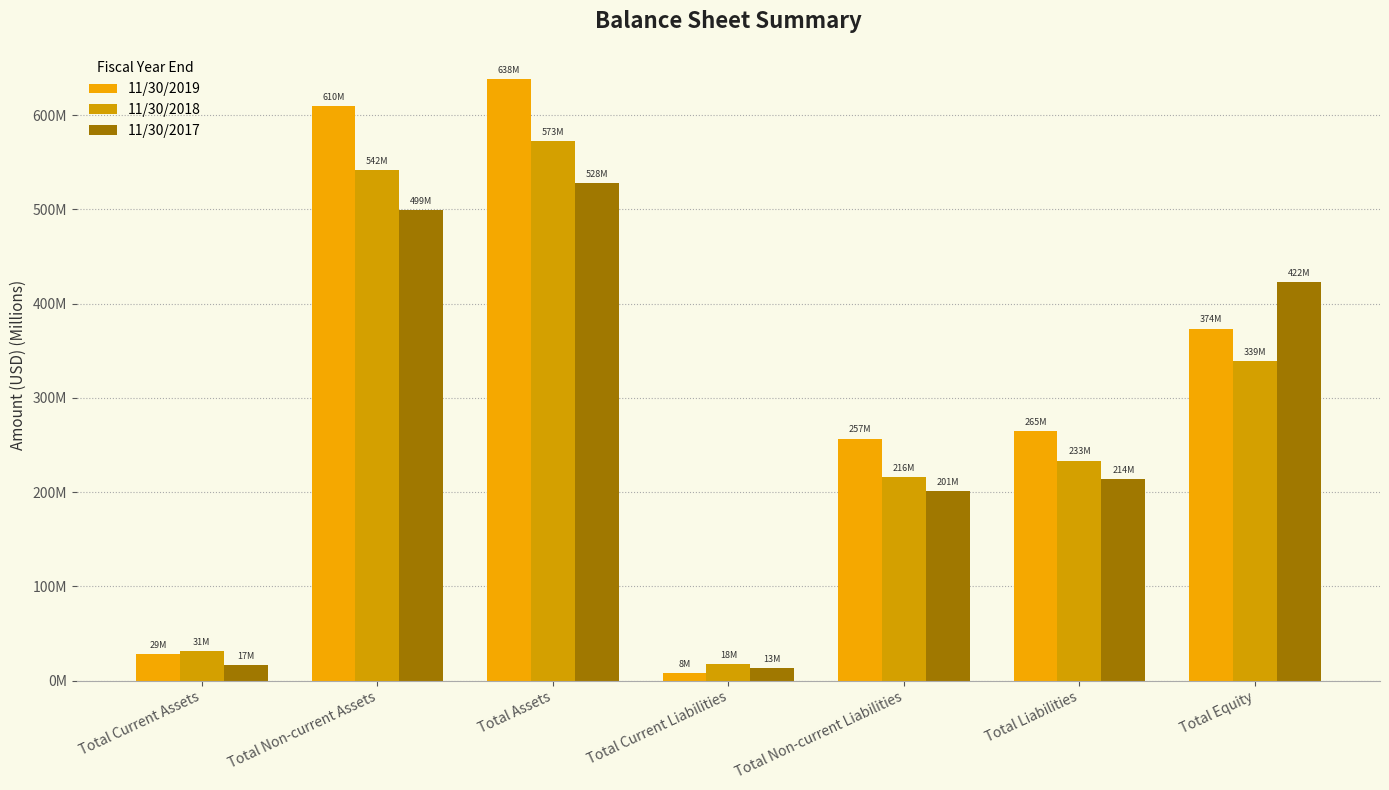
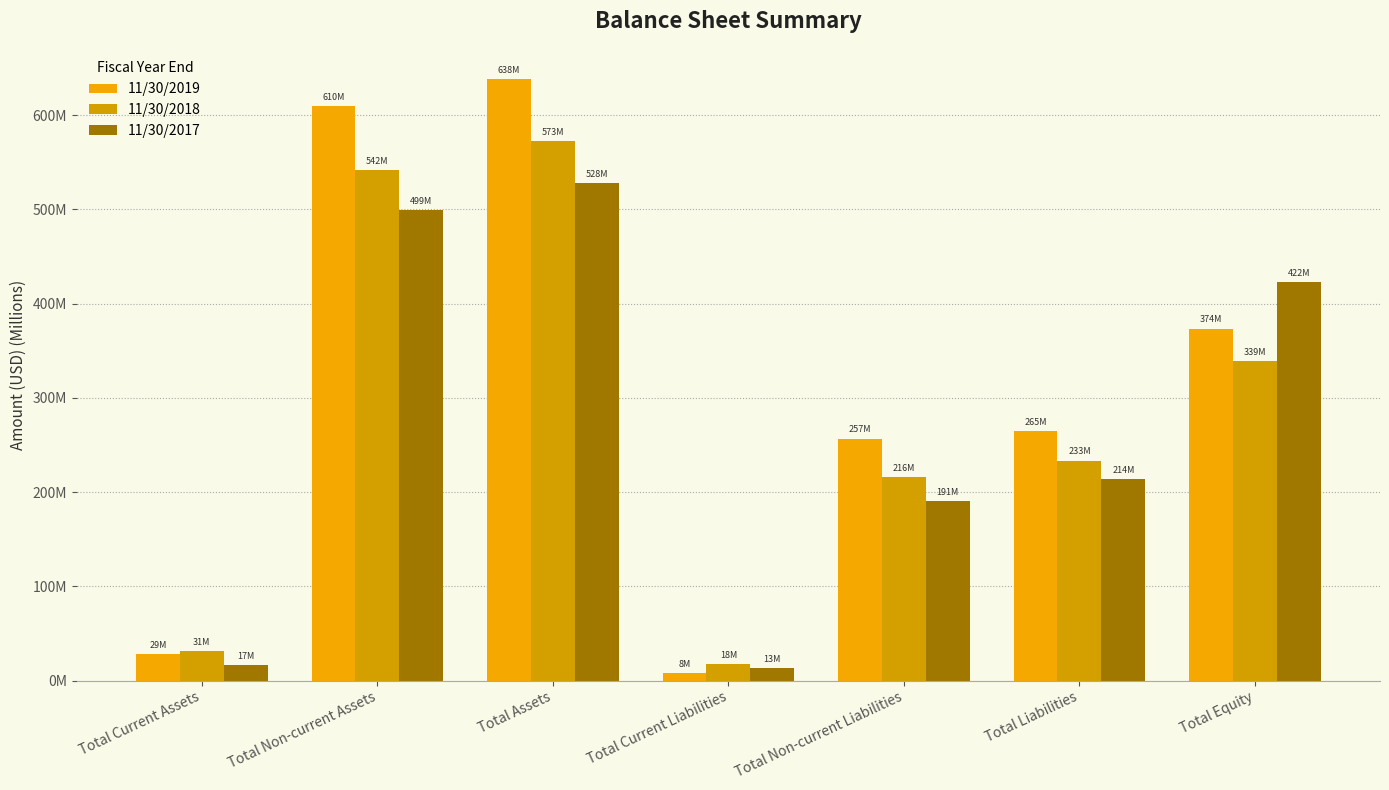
  {
    "11/30/2017": {
      "Total Current Assets": "17M",
      "Total Non-current Assets": "499M",
      "Total Assets": "528M",
      "Total Current Liabilities": "13M",
-     "Total Non-current Liabilities": "201M",
+     "Total Non-current Liabilities": "191M",
      "Total Liabilities": "214M",
      "Total Equity": "422M"
    }
  }
